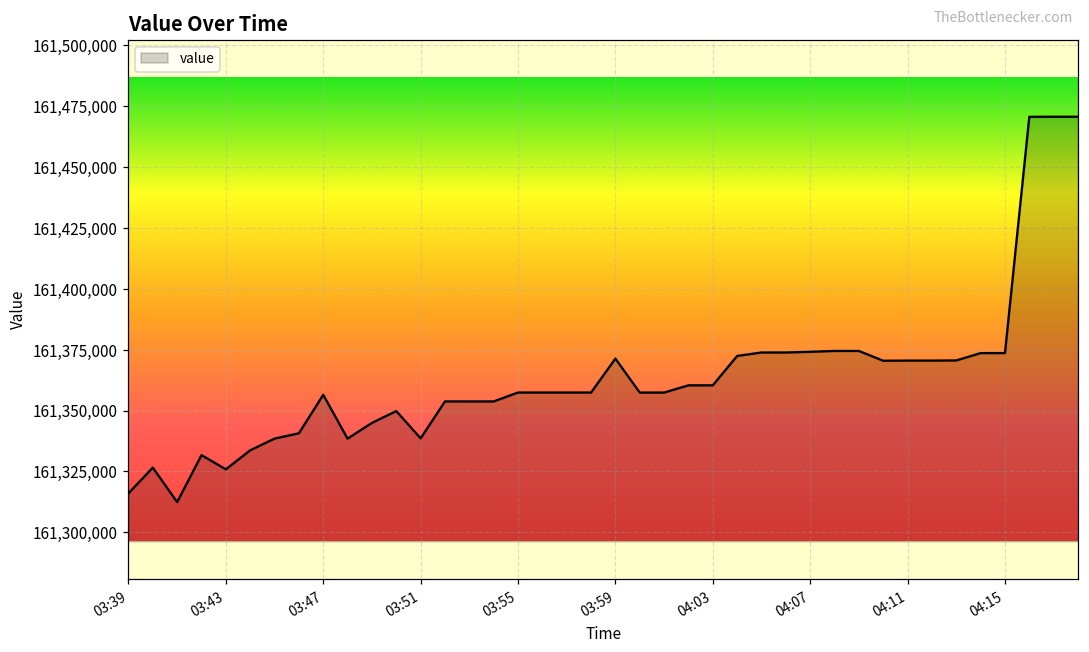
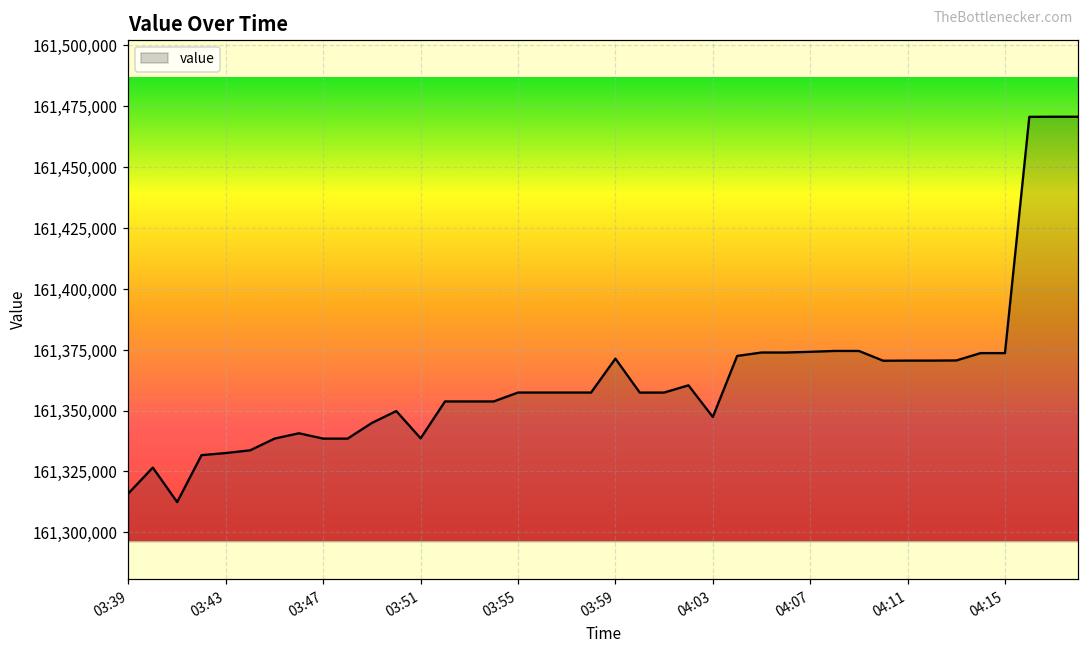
  {
    "03:39": "161,316,000",
-   "03:43": "161,326,000",
-   "03:47": "161,356,000",
+   "03:43": "161,333,000",
+   "03:47": "161,338,000",
    "03:51": "161,339,000",
    "03:55": "161,357,000",
    "03:59": "161,371,000",
-   "04:03": "161,360,000",
+   "04:03": "161,347,000",
    "04:07": "161,374,000",
    "04:11": "161,371,000",
    "04:15": "161,374,000"
  }
